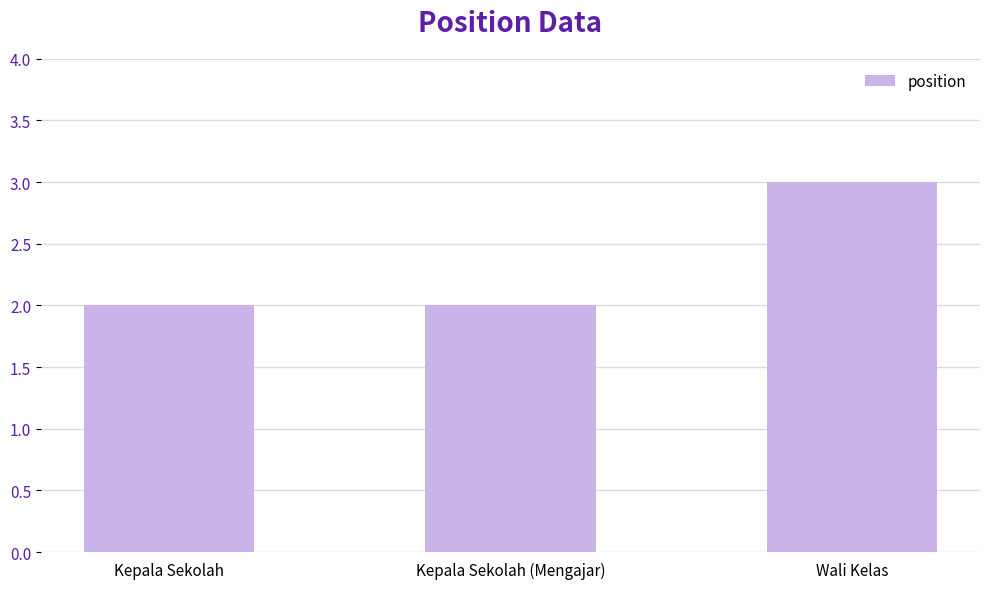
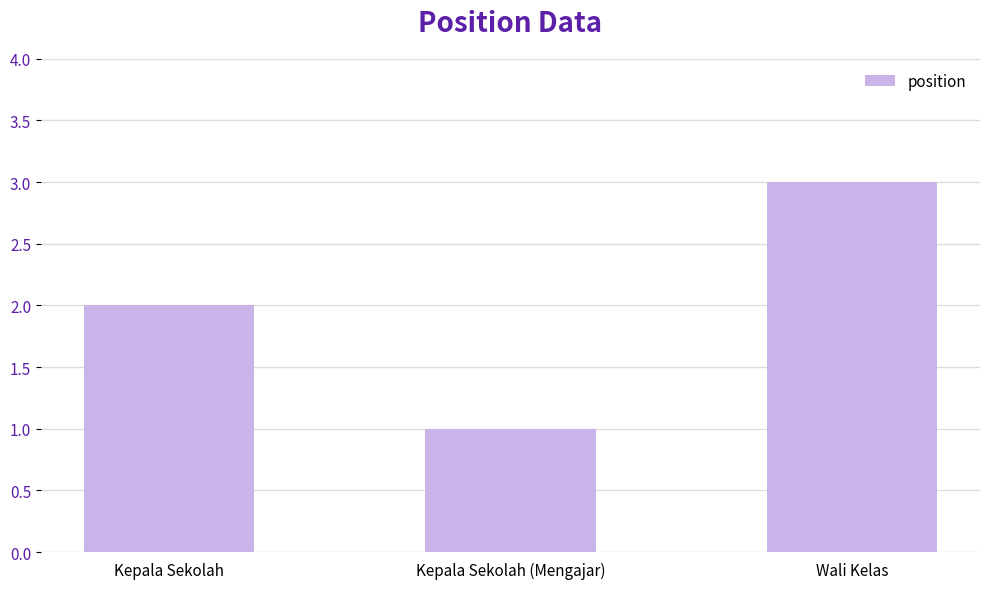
  {
    "Kepala Sekolah": 2,
-   "Kepala Sekolah (Mengajar)": 2,
+   "Kepala Sekolah (Mengajar)": 1,
    "Wali Kelas": 3
  }
